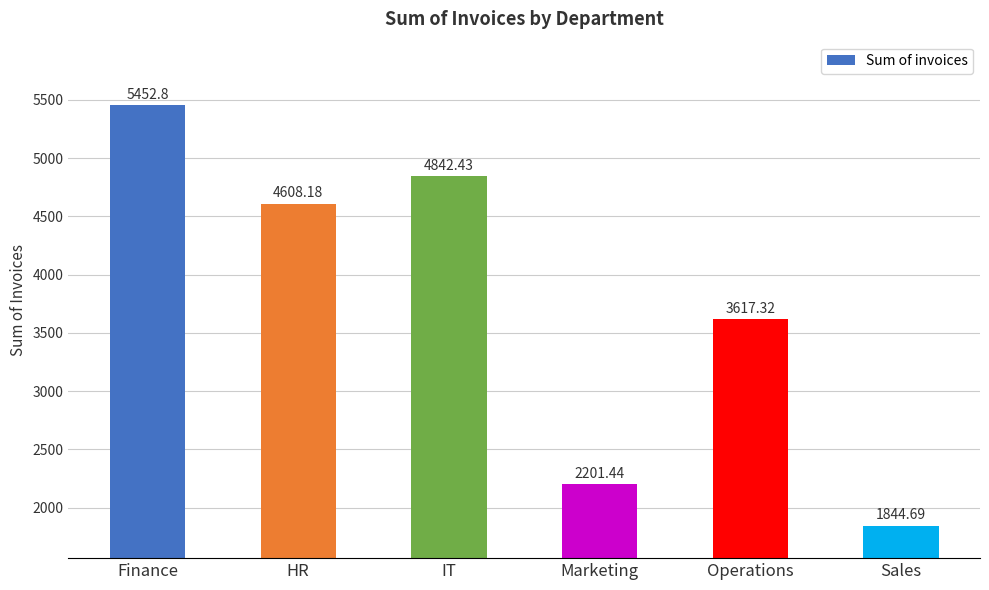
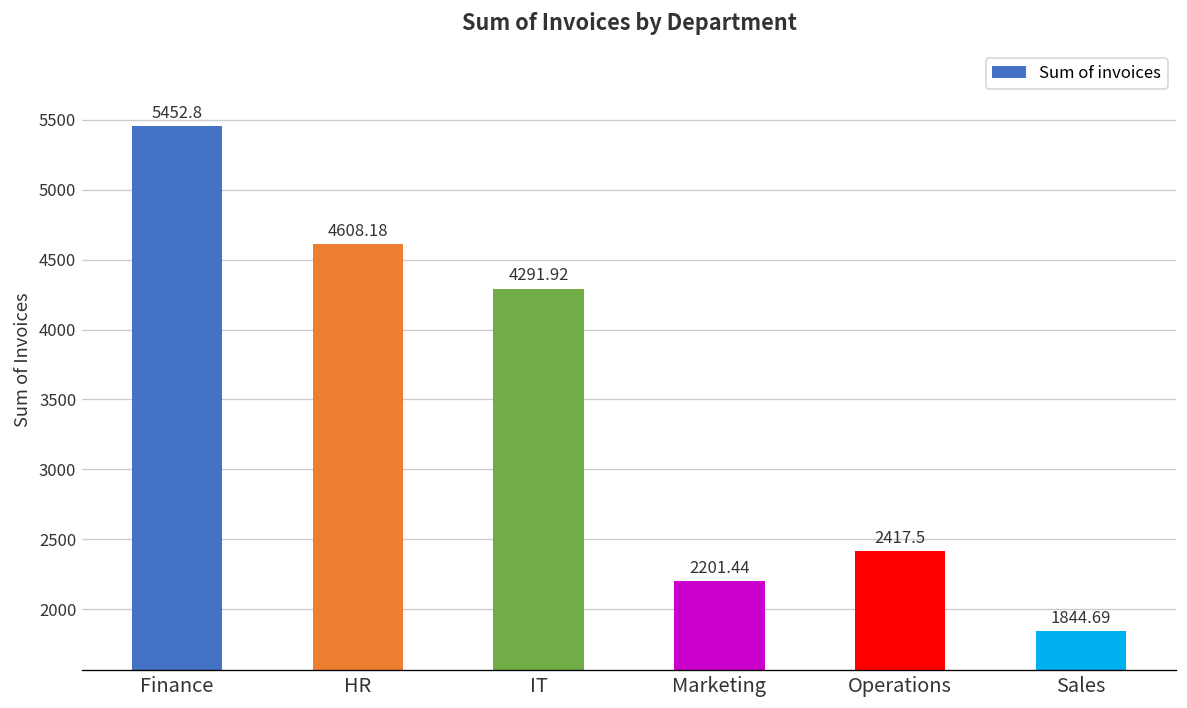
  {
    "Finance": 5452.8,
    "HR": 4608.18,
-   "IT": 4842.43,
+   "IT": 4291.92,
    "Marketing": 2201.44,
-   "Operations": 3617.32,
+   "Operations": 2417.5,
    "Sales": 1844.69
  }
